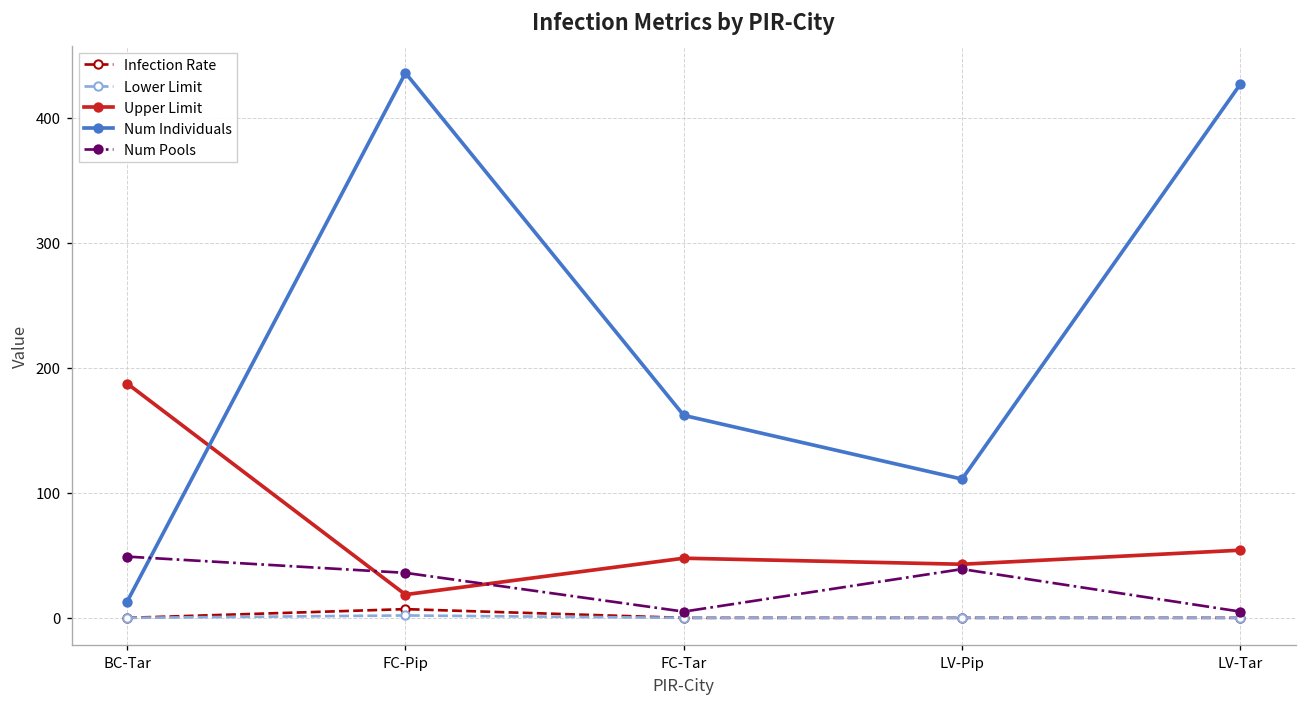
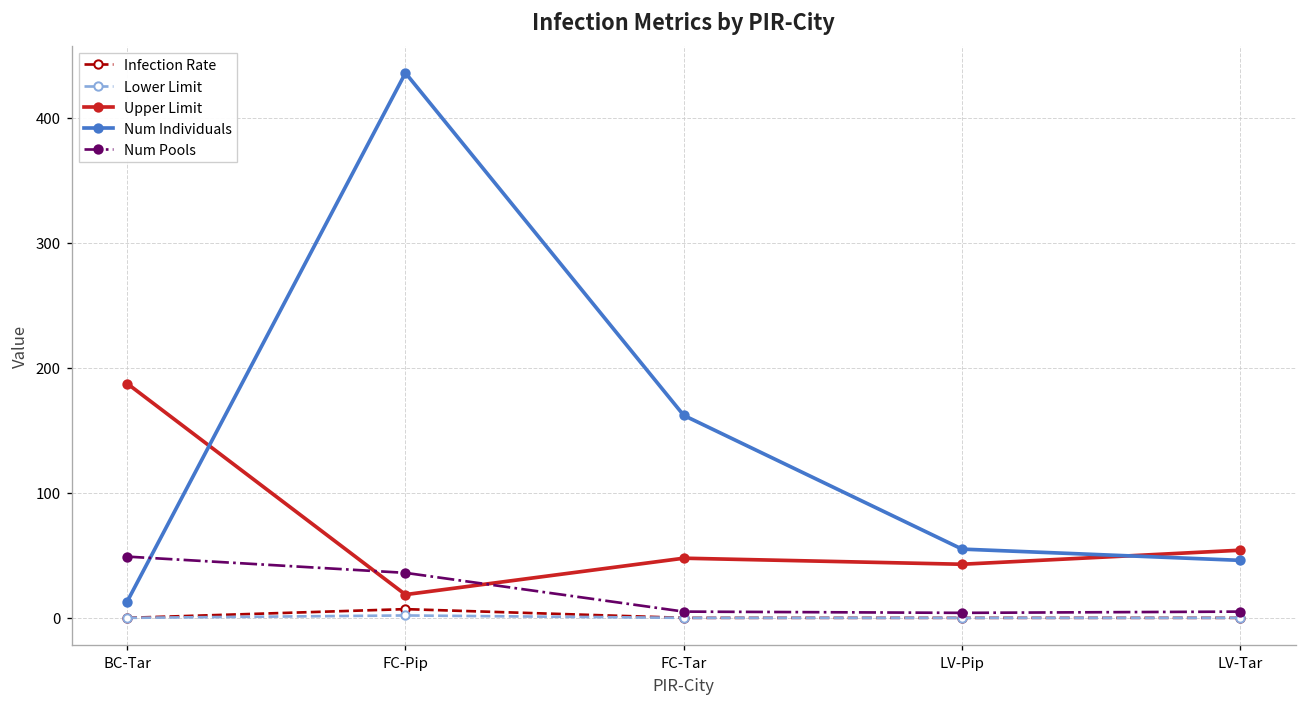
  {
    "Lower Limit": {
      "FC-Pip": 2
    },
    "Num Individuals": {
      "BC-Tar": 13,
      "FC-Pip": 436,
      "FC-Tar": 162,
-     "LV-Pip": 111,
-     "LV-Tar": 427
+     "LV-Pip": 55,
+     "LV-Tar": 46
    },
    "Num Pools": {
      "BC-Tar": 49,
      "FC-Pip": 36,
      "FC-Tar": 5,
-     "LV-Pip": 39,
+     "LV-Pip": 4,
      "LV-Tar": 5
    }
  }
